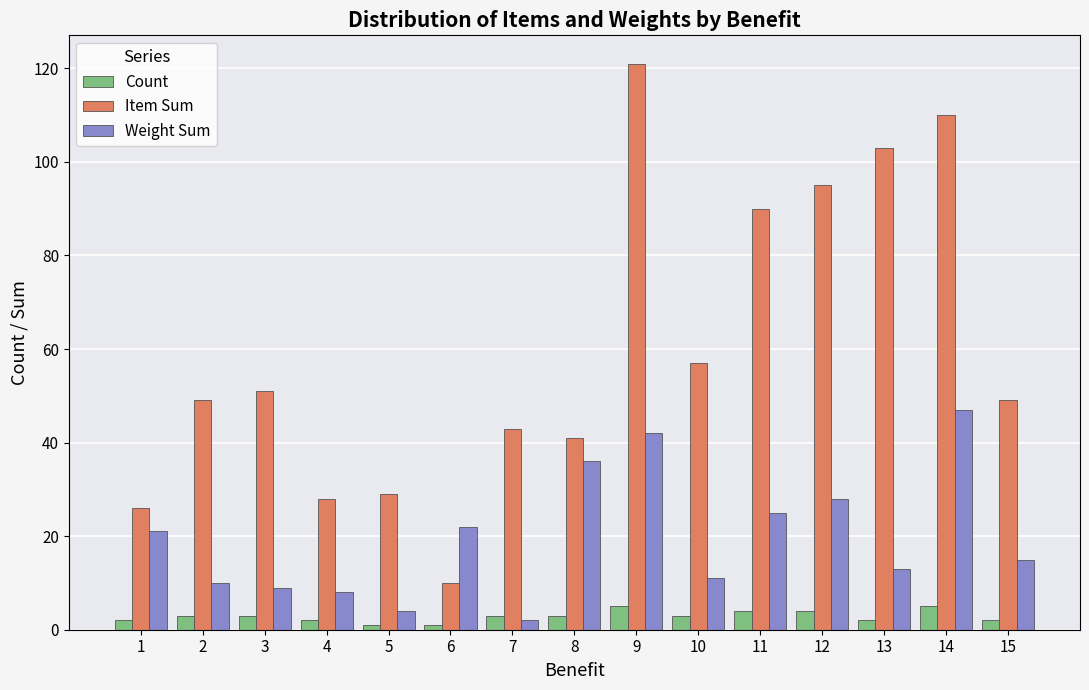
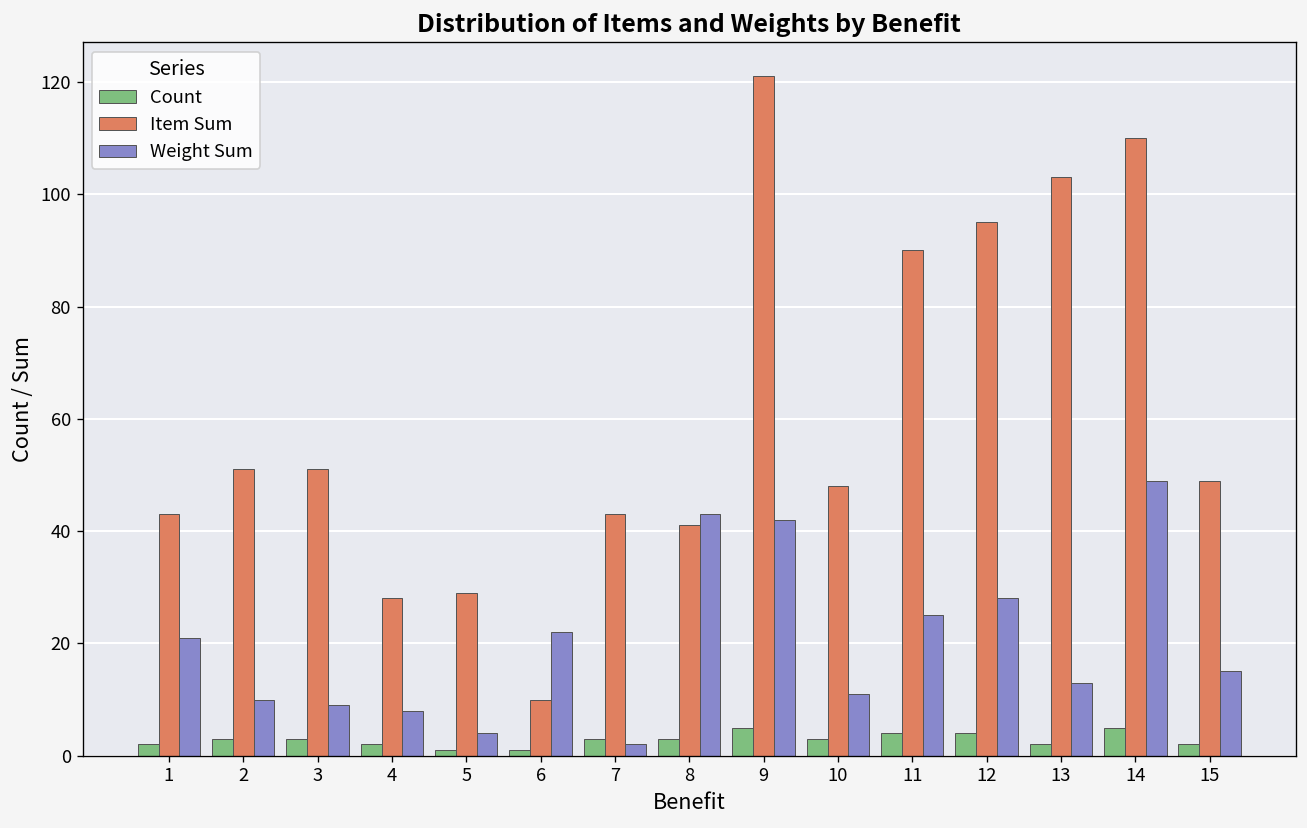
  {
    "Count": {
      "1": 2,
      "2": 3,
      "3": 3,
      "4": 2,
      "5": 1,
      "6": 1,
      "7": 3,
      "8": 3,
      "9": 5,
      "10": 3,
      "11": 4,
      "12": 4,
      "13": 2,
      "14": 5,
      "15": 2
    },
    "Item Sum": {
-     "1": 26,
-     "2": 49,
+     "1": 43,
+     "2": 51,
      "3": 51,
      "4": 28,
      "5": 29,
      "6": 10,
      "7": 43,
      "8": 41,
      "9": 121,
-     "10": 57,
+     "10": 48,
      "11": 90,
      "12": 95,
      "13": 103,
      "14": 110,
      "15": 49
    },
    "Weight Sum": {
      "1": 21,
      "2": 10,
      "3": 9,
      "4": 8,
      "5": 4,
      "6": 22,
      "7": 2,
-     "8": 36,
+     "8": 43,
      "9": 42,
      "10": 11,
      "11": 25,
      "12": 28,
      "13": 13,
-     "14": 47,
+     "14": 49,
      "15": 15
    }
  }
